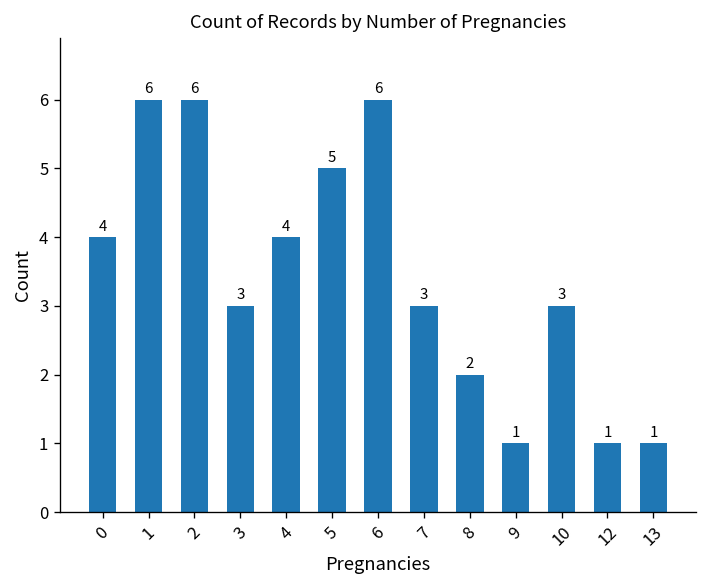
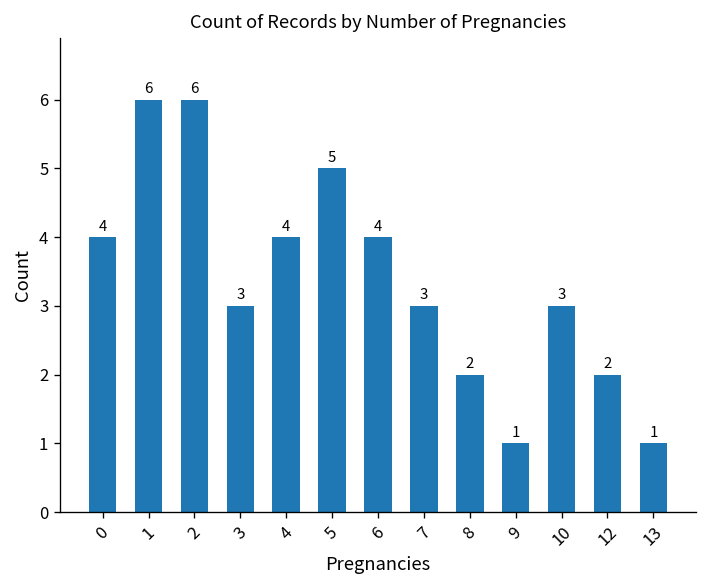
  {
    "0": 4,
    "1": 6,
    "2": 6,
    "3": 3,
    "4": 4,
    "5": 5,
-   "6": 6,
+   "6": 4,
    "7": 3,
    "8": 2,
    "9": 1,
    "10": 3,
-   "12": 1,
+   "12": 2,
    "13": 1
  }
